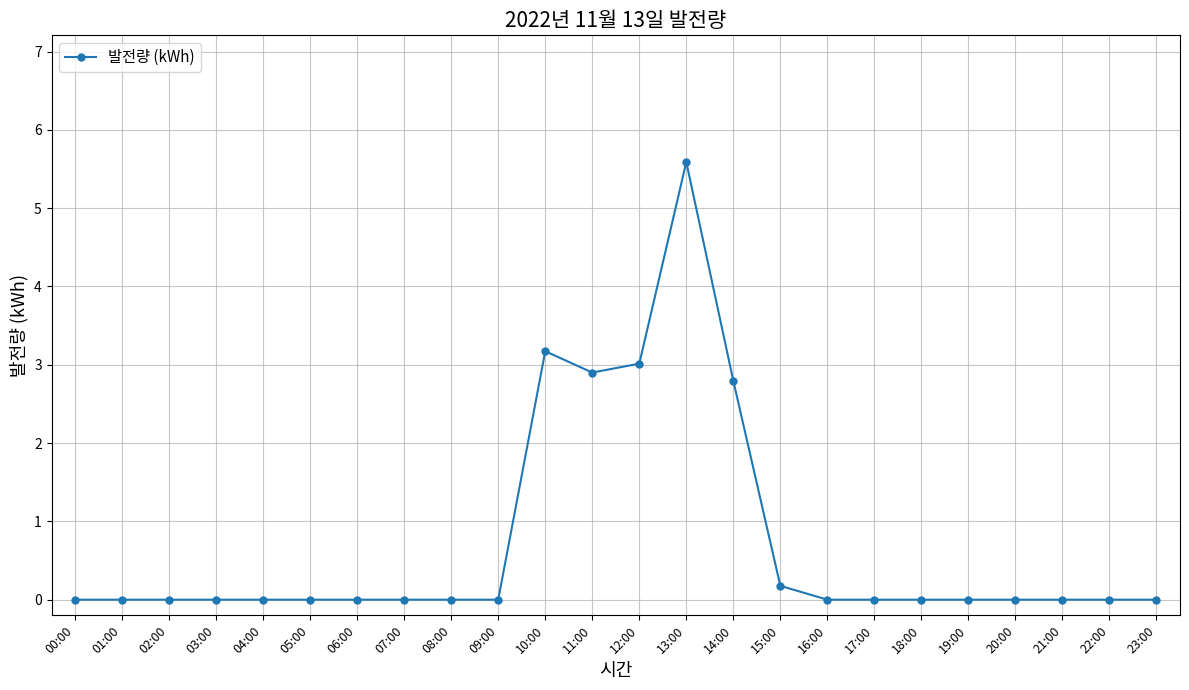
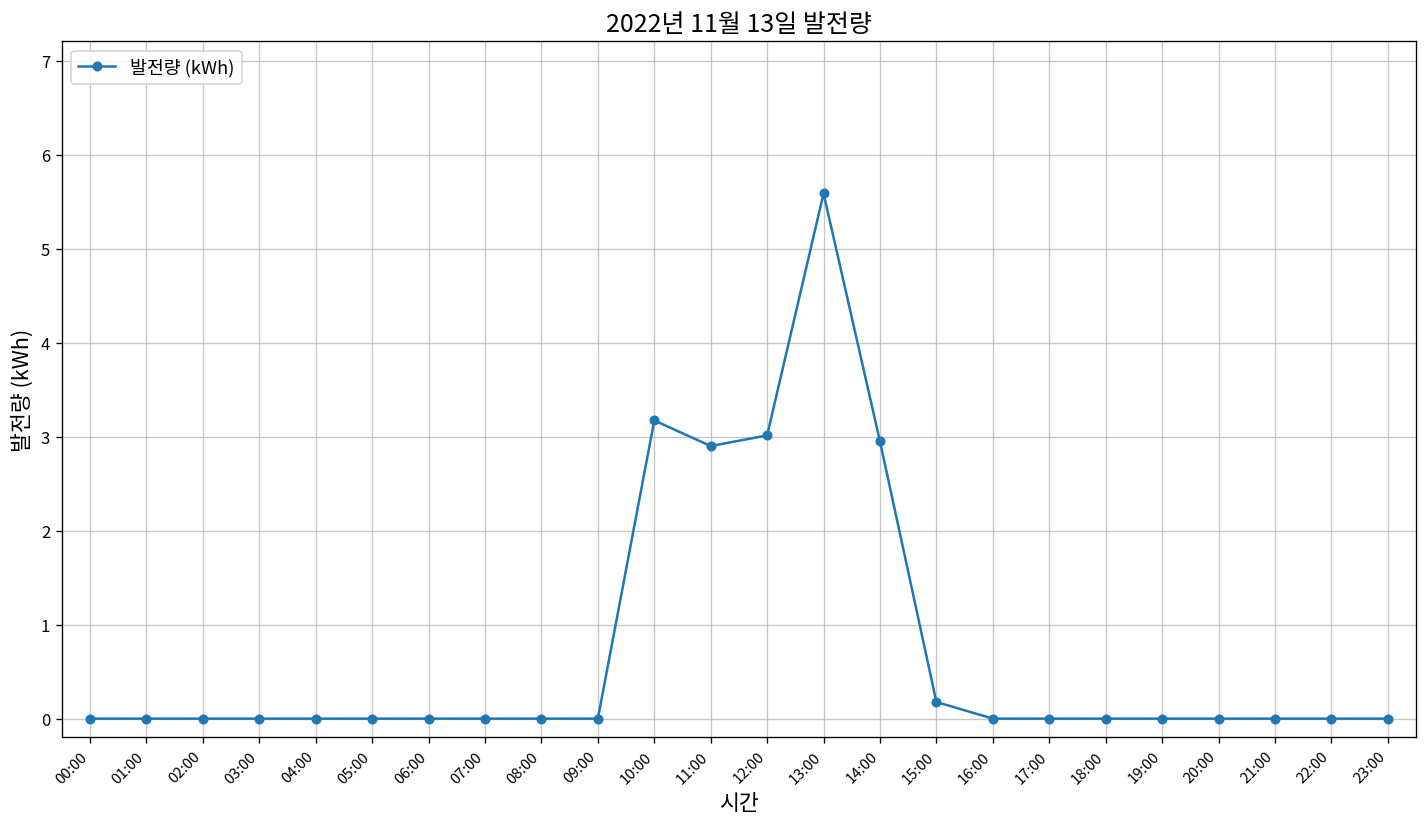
  {
    "00:00": 0.0,
    "01:00": 0.0,
    "02:00": 0.0,
    "03:00": 0.0,
    "04:00": 0.0,
    "05:00": 0.0,
    "06:00": 0.0,
    "07:00": 0.0,
    "08:00": 0.0,
    "09:00": 0.0,
    "10:00": 3.2,
    "11:00": 2.9,
    "12:00": 3.0,
    "13:00": 5.6,
-   "14:00": 2.8,
+   "14:00": 2.9,
    "15:00": 0.2,
    "16:00": 0.0,
    "17:00": 0.0,
    "18:00": 0.0,
    "19:00": 0.0,
    "20:00": 0.0,
    "21:00": 0.0,
    "22:00": 0.0,
    "23:00": 0.0
  }
